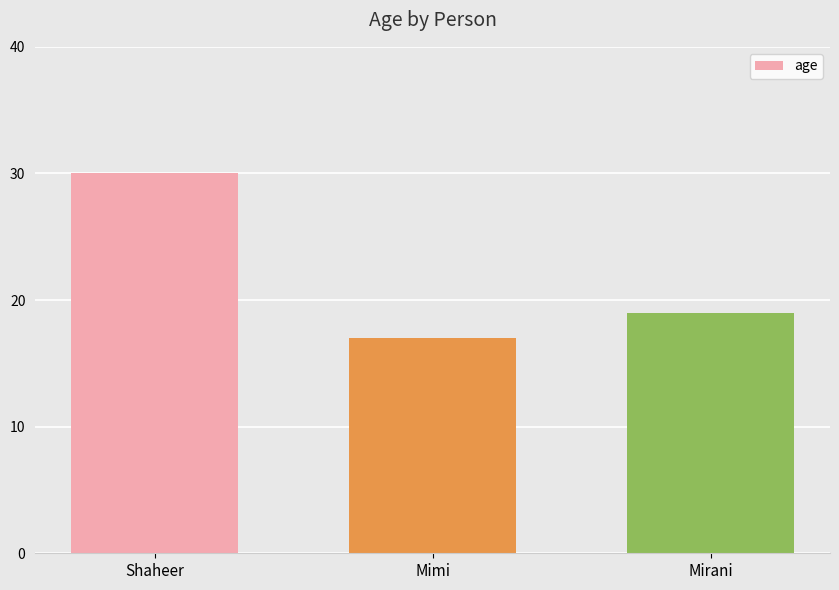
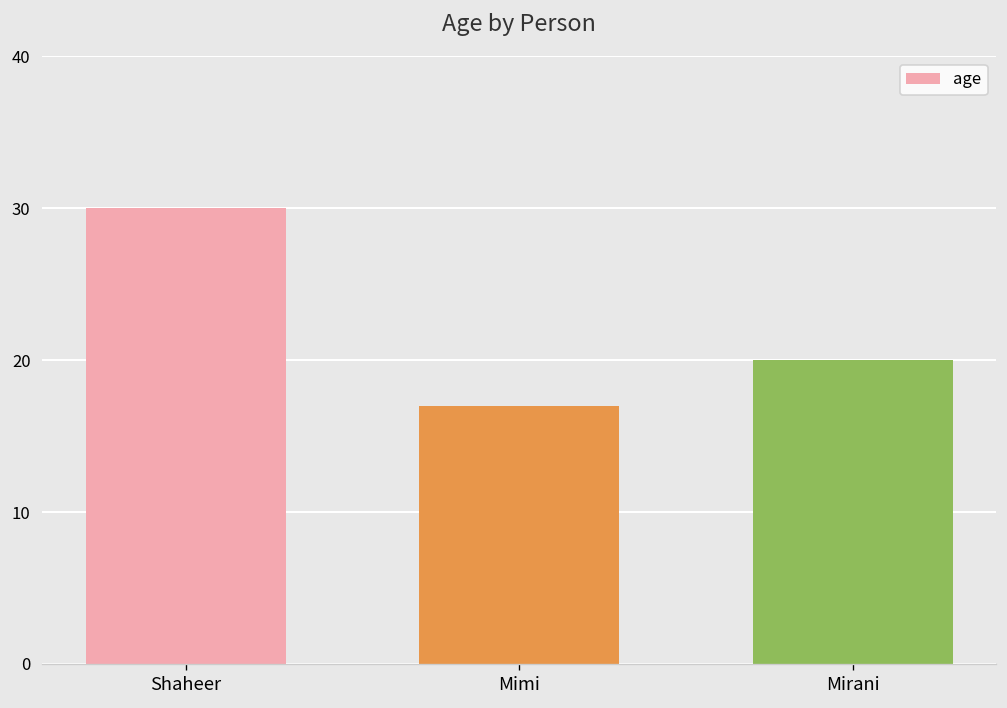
  {
    "Shaheer": 30,
    "Mimi": 17,
-   "Mirani": 19
+   "Mirani": 20
  }
